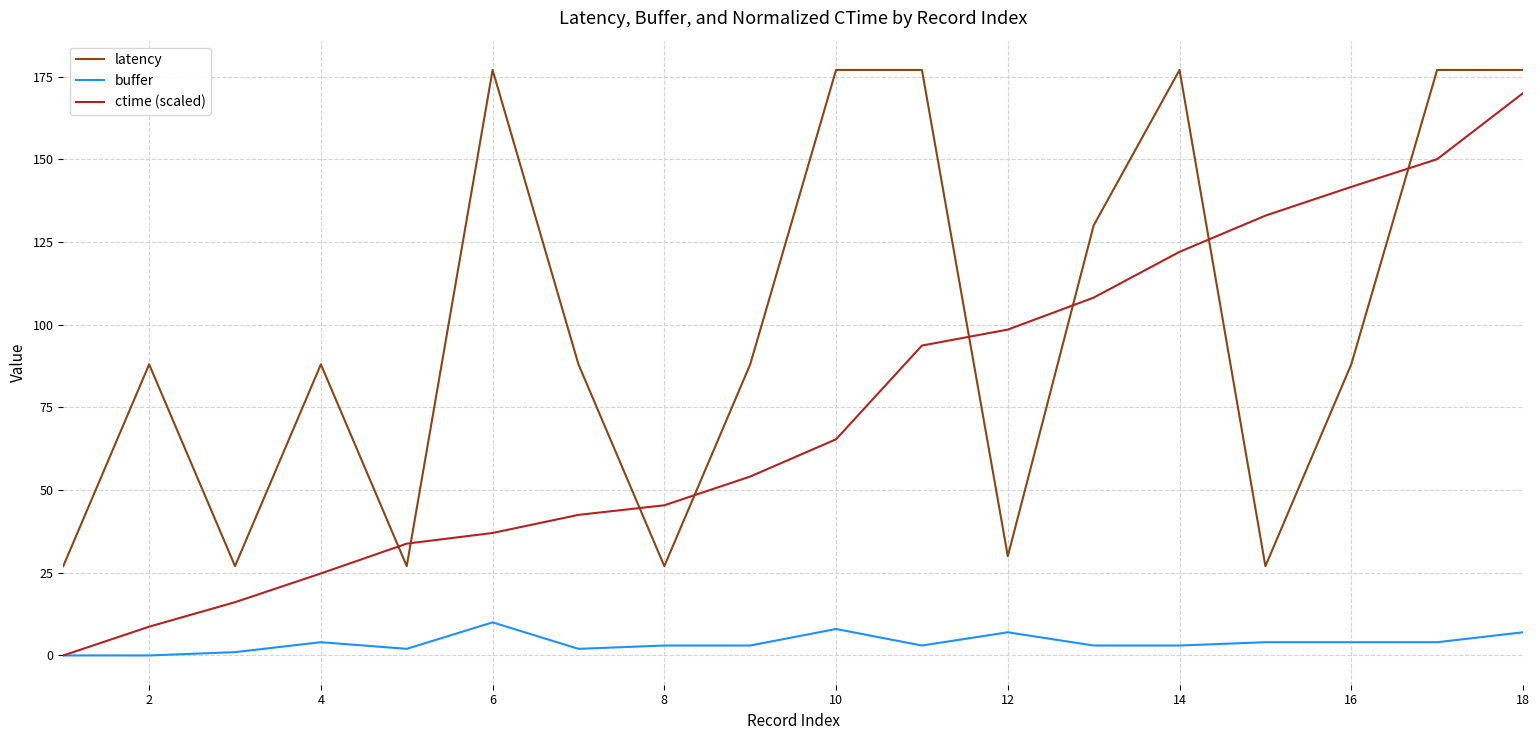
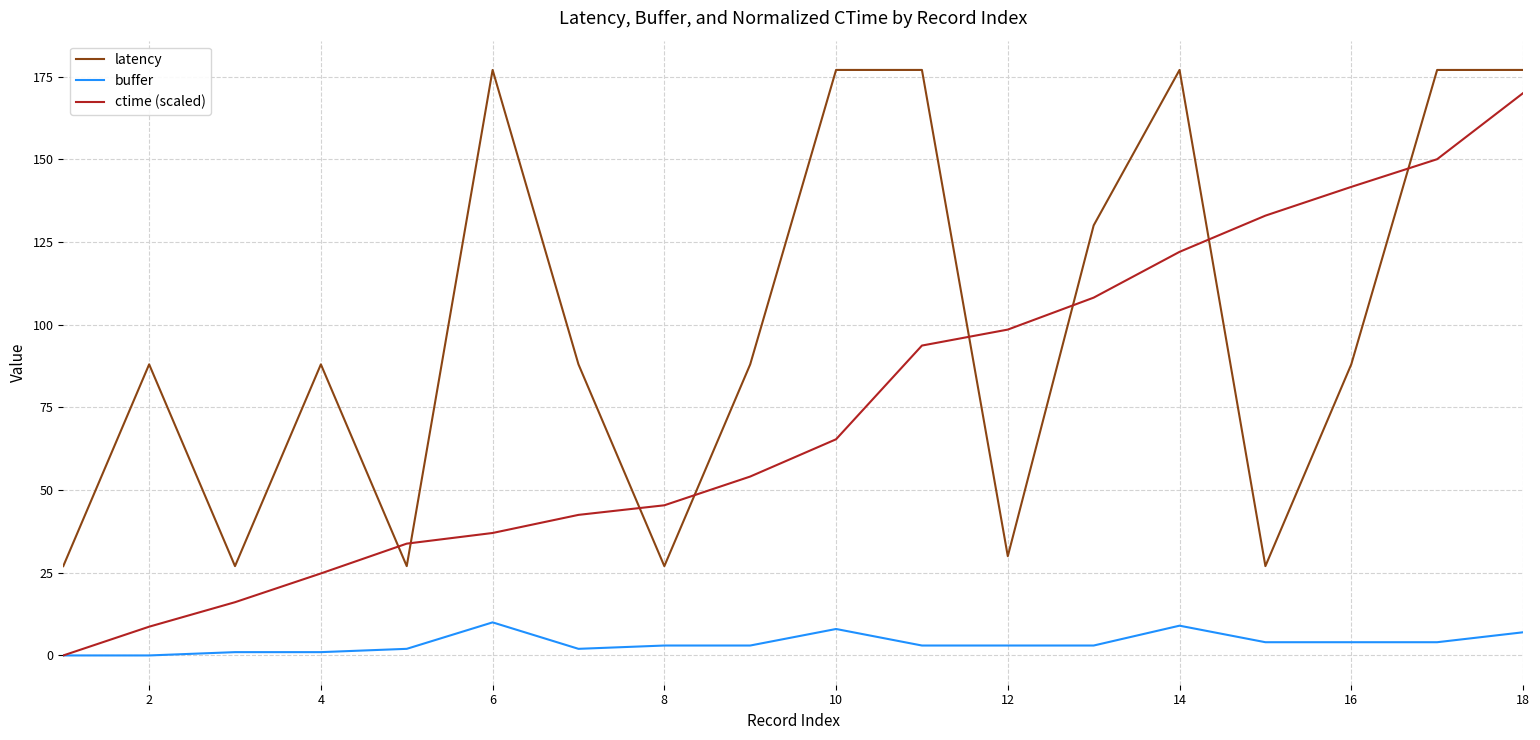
  {
    "buffer": {
      "2": 0,
-     "4": 4,
+     "4": 1,
      "6": 10,
      "8": 3,
      "10": 8,
-     "12": 7,
-     "14": 3,
+     "12": 3,
+     "14": 9,
      "16": 4,
      "18": 7
    }
  }
